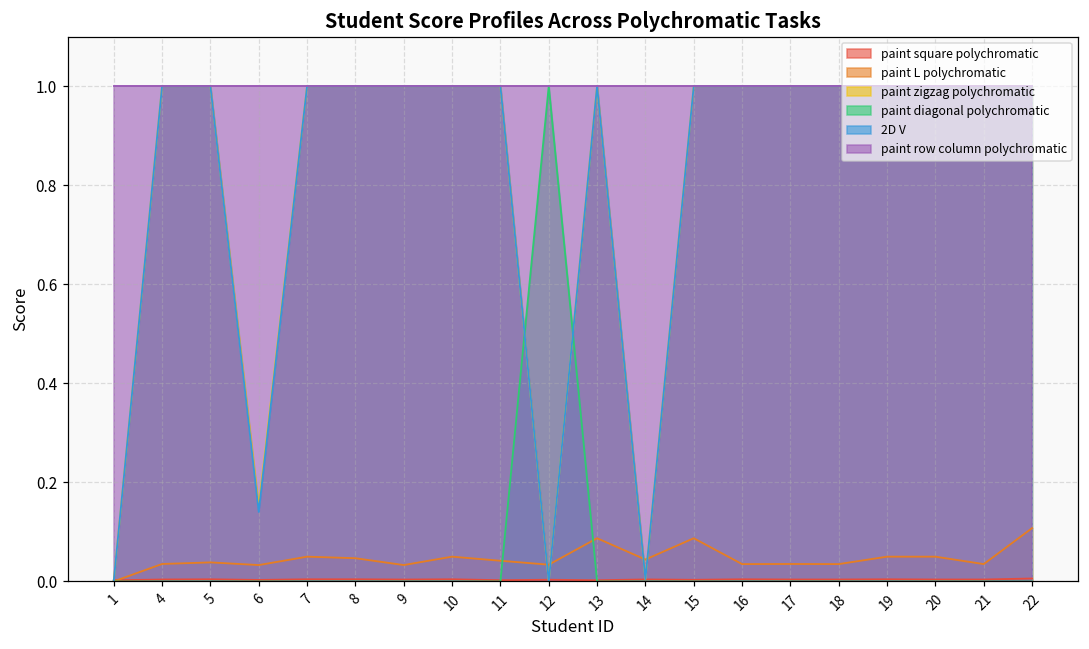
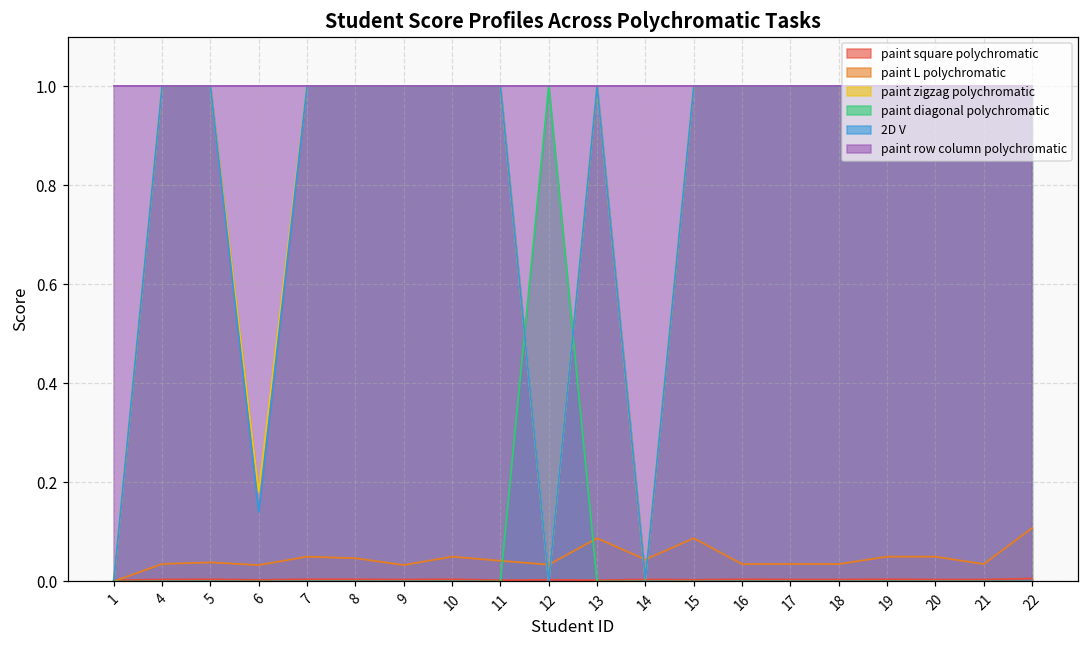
  {
    "paint zigzag polychromatic": {
-     "6": 0.15
+     "6": 0.18
    },
    "paint diagonal polychromatic": {
      "22": 0.00
    },
    "2D V": {
      "6": 0.14
    },
    "paint row column polychromatic": {
      "1": 1.00,
      "6": 1.00,
      "14": 1.00
    }
  }
